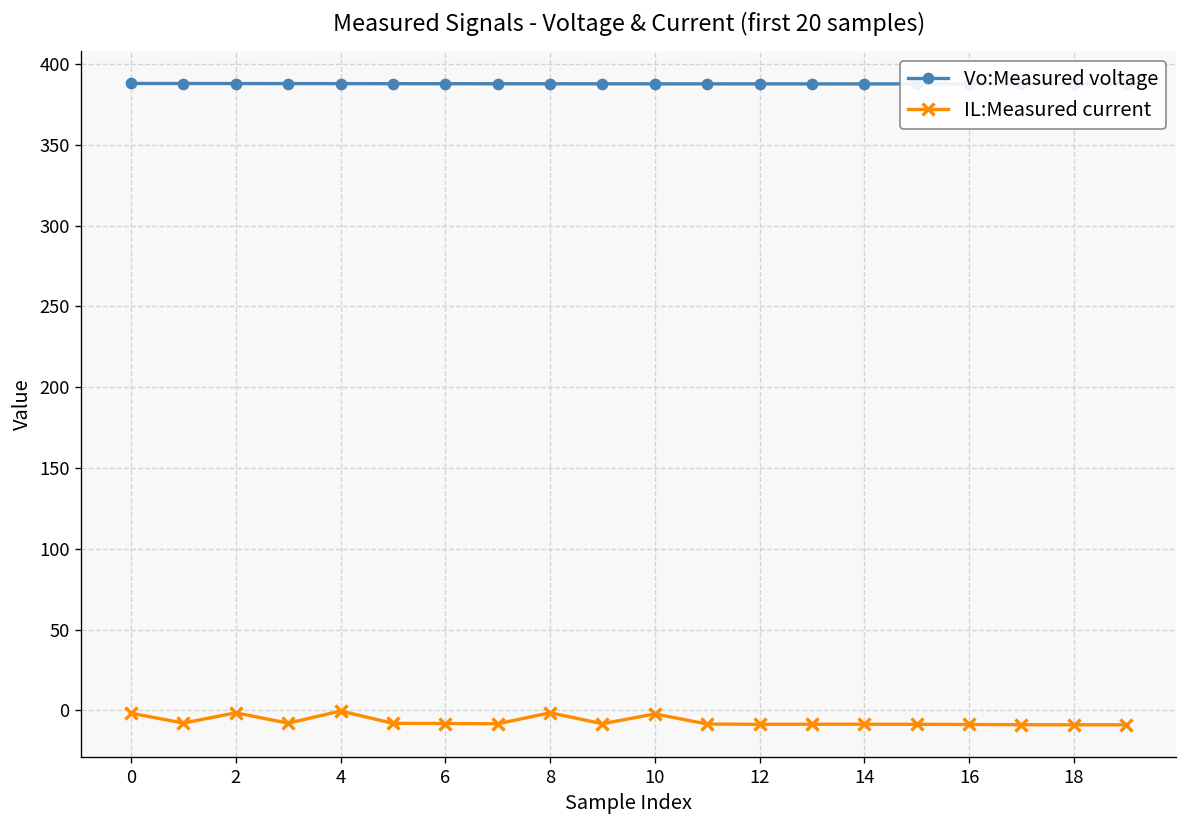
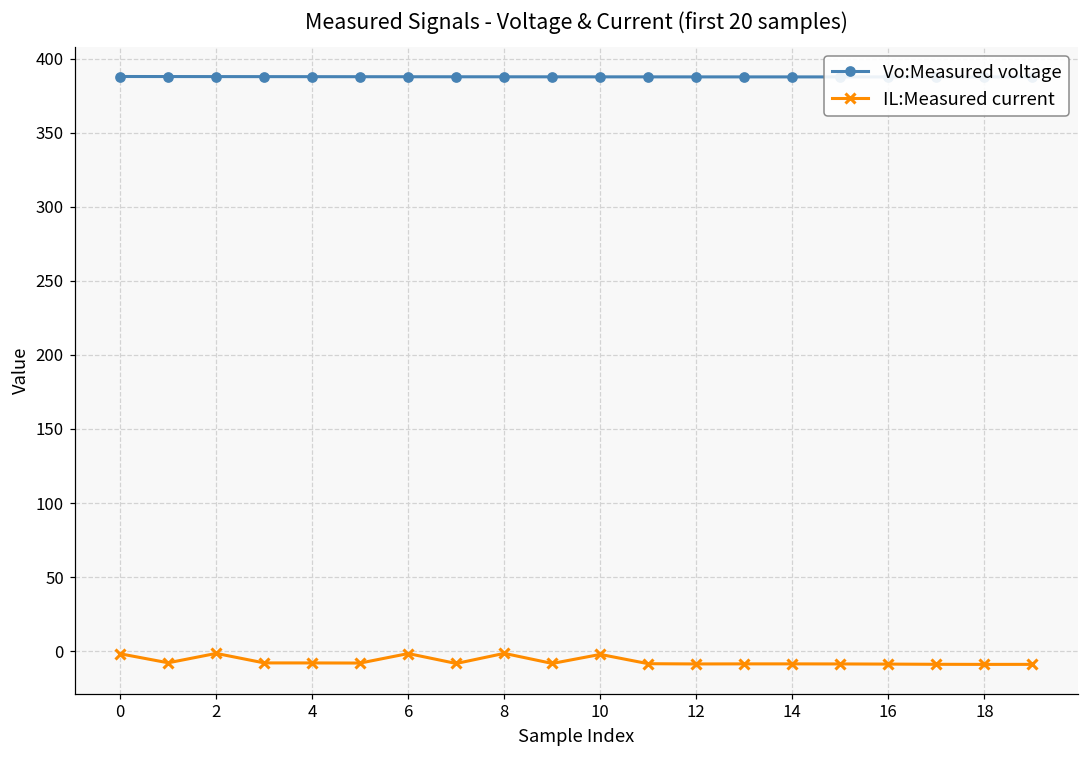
  {
    "Vo:Measured voltage": {
      "0": 388,
      "2": 388,
      "4": 388,
      "6": 388,
      "8": 388,
      "10": 388,
      "12": 388,
      "14": 388
    },
    "IL:Measured current": {
      "0": -2,
      "2": -2,
-     "4": 0,
-     "6": -8,
+     "4": -8,
+     "6": -2,
      "8": -1,
      "10": -2,
      "12": -9,
      "14": -9,
      "16": -9,
      "18": -9
    }
  }
